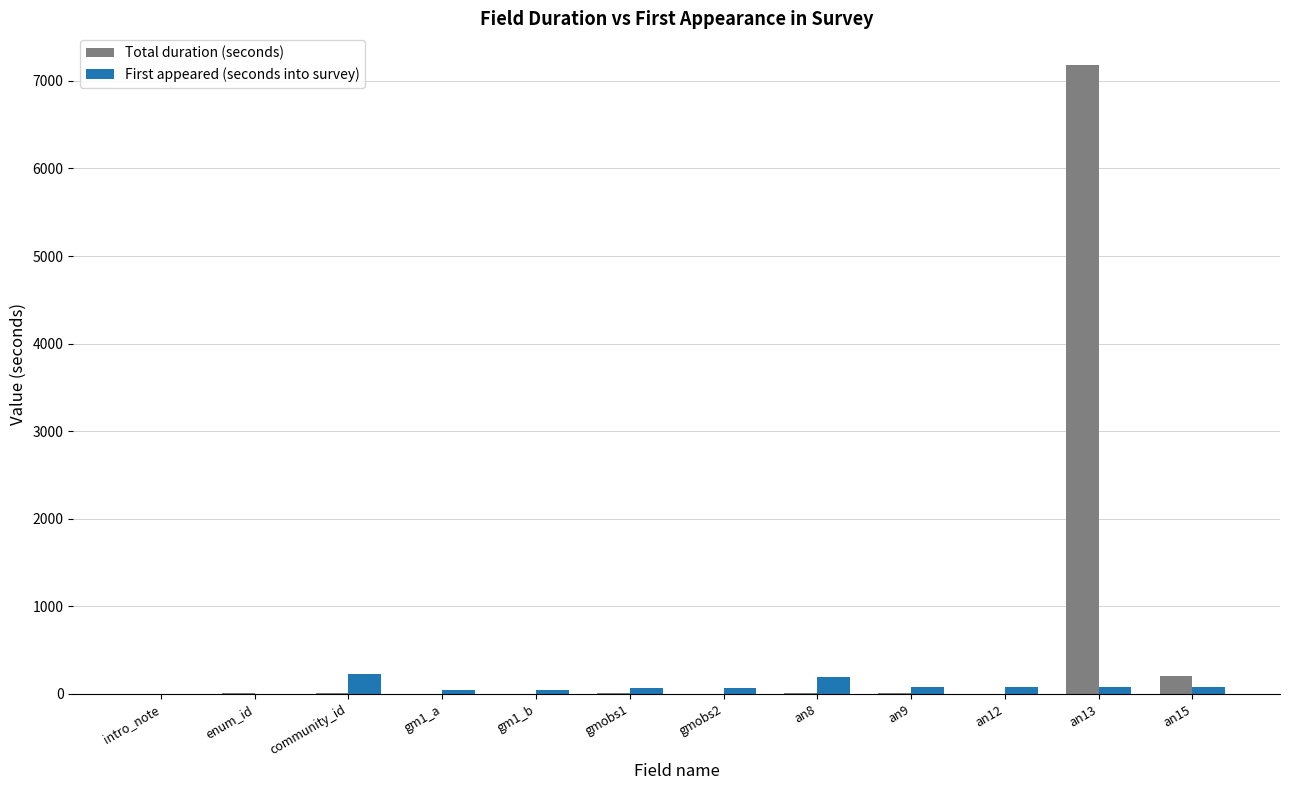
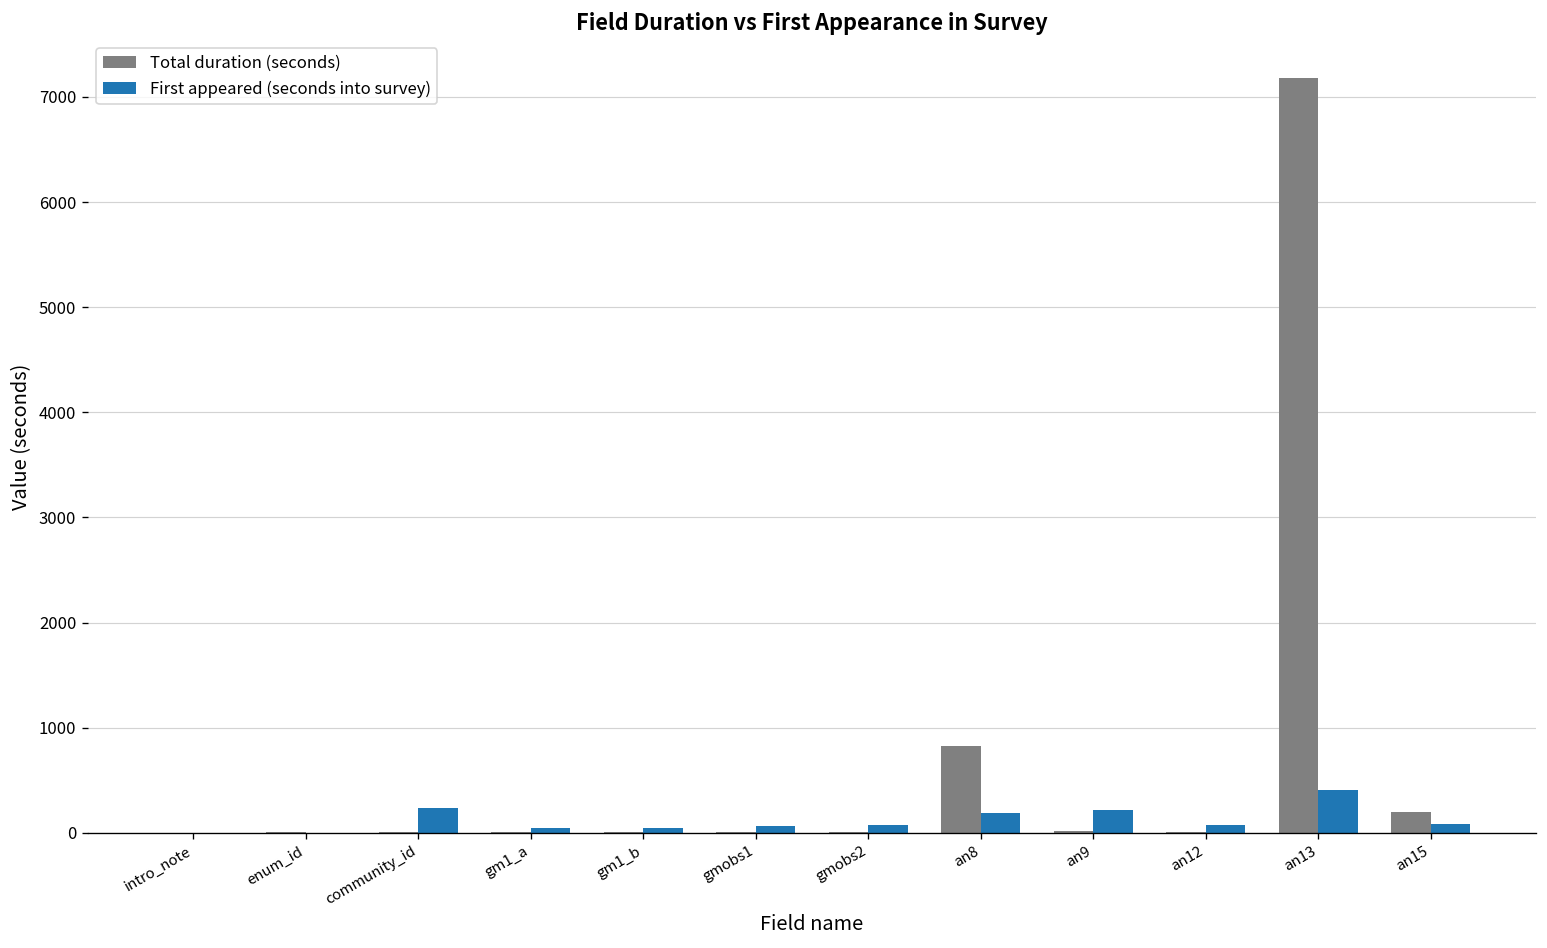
  {
    "Total duration (seconds)": {
-     "an8": 0,
+     "an8": 800,
      "an13": 7200,
      "an15": 200
    },
    "First appeared (seconds into survey)": {
      "community_id": 200,
      "gm1_a": 0,
      "gm1_b": 0,
      "gmobs1": 100,
      "gmobs2": 100,
      "an8": 200,
-     "an9": 100,
+     "an9": 200,
      "an12": 100,
-     "an13": 100,
+     "an13": 400,
      "an15": 100
    }
  }
